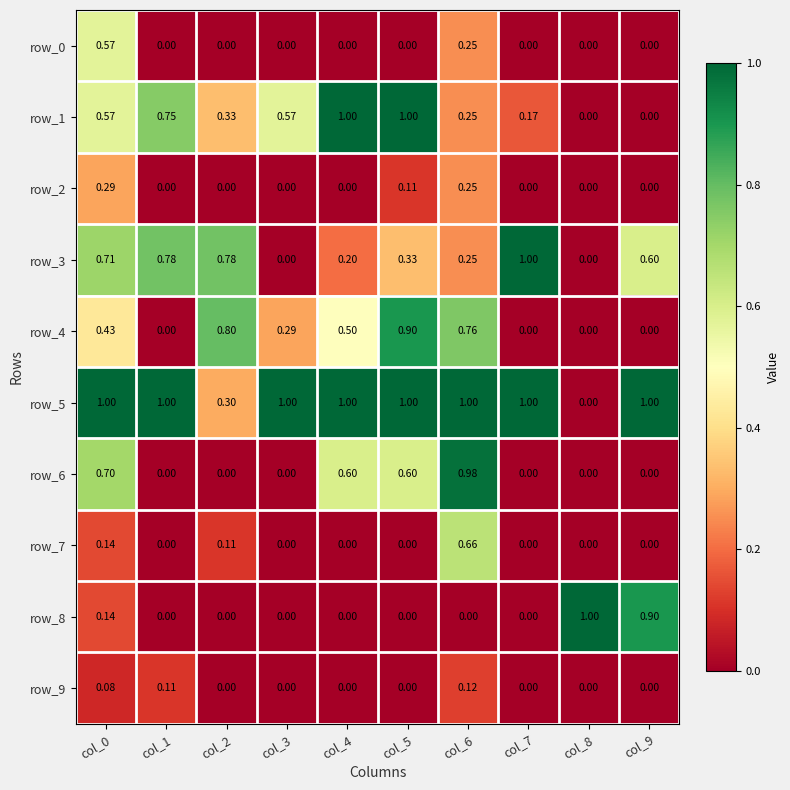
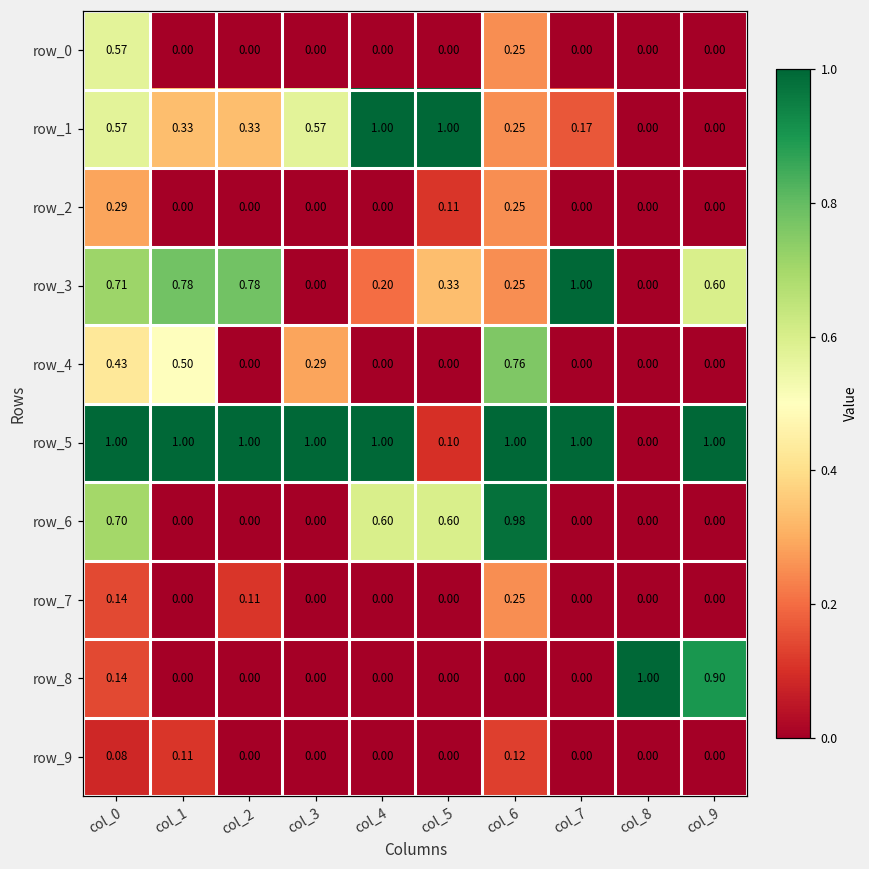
  {
    "row_0": {
      "col_0": 0.57,
      "col_1": 0.00,
      "col_2": 0.00,
      "col_3": 0.00,
      "col_4": 0.00,
      "col_5": 0.00,
      "col_6": 0.25,
      "col_7": 0.00,
      "col_8": 0.00,
      "col_9": 0.00
    },
    "row_1": {
      "col_0": 0.57,
-     "col_1": 0.75,
+     "col_1": 0.33,
      "col_2": 0.33,
      "col_3": 0.57,
      "col_4": 1.00,
      "col_5": 1.00,
      "col_6": 0.25,
      "col_7": 0.17,
      "col_8": 0.00,
      "col_9": 0.00
    },
    "row_2": {
      "col_0": 0.29,
      "col_1": 0.00,
      "col_2": 0.00,
      "col_3": 0.00,
      "col_4": 0.00,
      "col_5": 0.11,
      "col_6": 0.25,
      "col_7": 0.00,
      "col_8": 0.00,
      "col_9": 0.00
    },
    "row_3": {
      "col_0": 0.71,
      "col_1": 0.78,
      "col_2": 0.78,
      "col_3": 0.00,
      "col_4": 0.20,
      "col_5": 0.33,
      "col_6": 0.25,
      "col_7": 1.00,
      "col_8": 0.00,
      "col_9": 0.60
    },
    "row_4": {
      "col_0": 0.43,
-     "col_1": 0.00,
-     "col_2": 0.80,
+     "col_1": 0.50,
+     "col_2": 0.00,
      "col_3": 0.29,
-     "col_4": 0.50,
-     "col_5": 0.90,
+     "col_4": 0.00,
+     "col_5": 0.00,
      "col_6": 0.76,
      "col_7": 0.00,
      "col_8": 0.00,
      "col_9": 0.00
    },
    "row_5": {
      "col_0": 1.00,
      "col_1": 1.00,
-     "col_2": 0.30,
+     "col_2": 1.00,
      "col_3": 1.00,
      "col_4": 1.00,
-     "col_5": 1.00,
+     "col_5": 0.10,
      "col_6": 1.00,
      "col_7": 1.00,
      "col_8": 0.00,
      "col_9": 1.00
    },
    "row_6": {
      "col_0": 0.70,
      "col_1": 0.00,
      "col_2": 0.00,
      "col_3": 0.00,
      "col_4": 0.60,
      "col_5": 0.60,
      "col_6": 0.98,
      "col_7": 0.00,
      "col_8": 0.00,
      "col_9": 0.00
    },
    "row_7": {
      "col_0": 0.14,
      "col_1": 0.00,
      "col_2": 0.11,
      "col_3": 0.00,
      "col_4": 0.00,
      "col_5": 0.00,
-     "col_6": 0.66,
+     "col_6": 0.25,
      "col_7": 0.00,
      "col_8": 0.00,
      "col_9": 0.00
    },
    "row_8": {
      "col_0": 0.14,
      "col_1": 0.00,
      "col_2": 0.00,
      "col_3": 0.00,
      "col_4": 0.00,
      "col_5": 0.00,
      "col_6": 0.00,
      "col_7": 0.00,
      "col_8": 1.00,
      "col_9": 0.90
    },
    "row_9": {
      "col_0": 0.08,
      "col_1": 0.11,
      "col_2": 0.00,
      "col_3": 0.00,
      "col_4": 0.00,
      "col_5": 0.00,
      "col_6": 0.12,
      "col_7": 0.00,
      "col_8": 0.00,
      "col_9": 0.00
    }
  }
